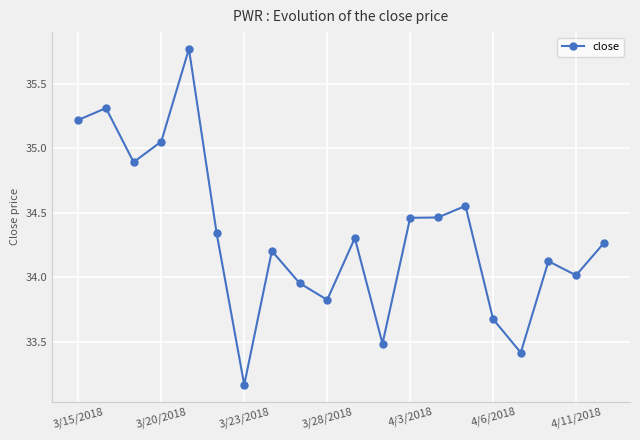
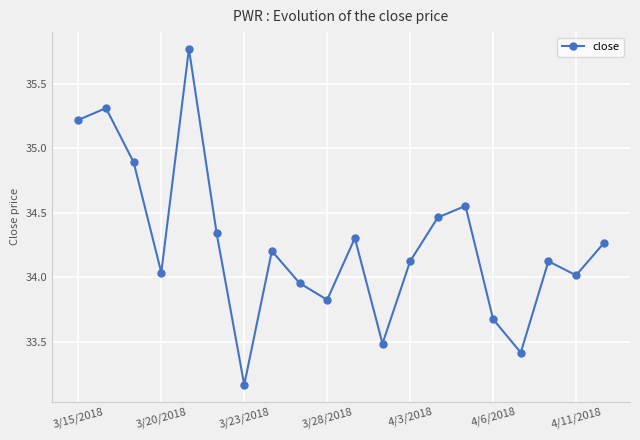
  {
    "3/15/2018": 35.22,
-   "3/20/2018": 35.05,
+   "3/20/2018": 34.04,
    "3/23/2018": 33.17,
    "3/28/2018": 33.82,
-   "4/3/2018": 34.46,
+   "4/3/2018": 34.12,
    "4/6/2018": 33.68,
    "4/11/2018": 34.02
  }
